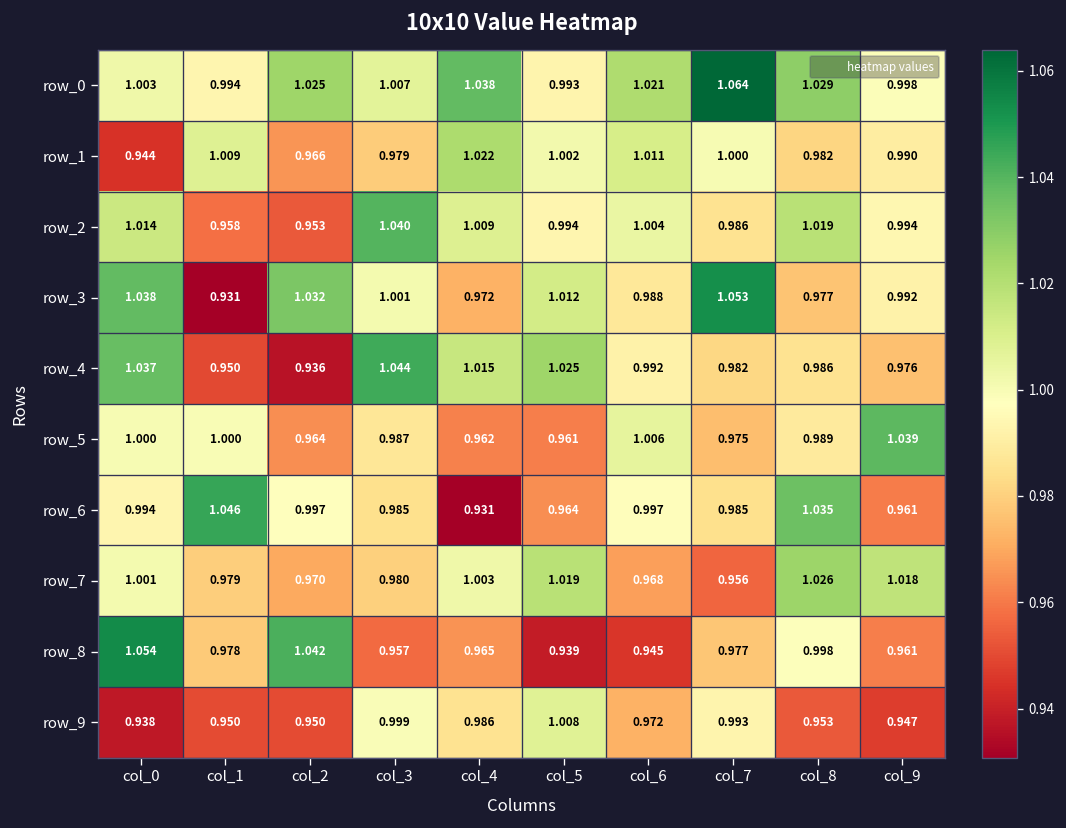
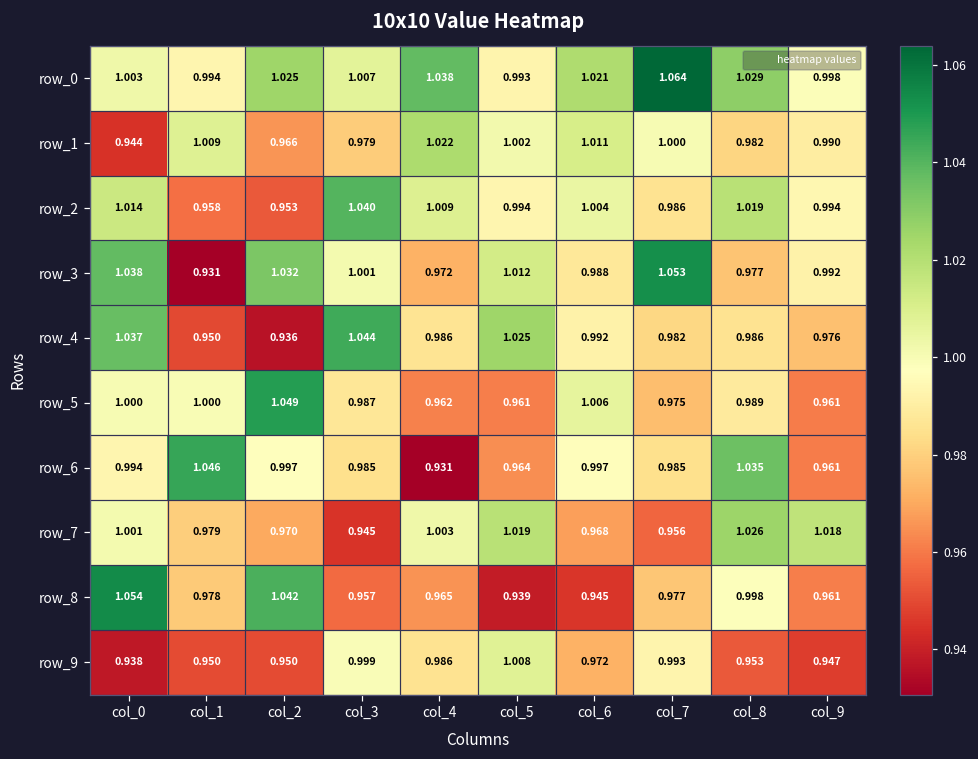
  {
    "row_0": {
      "col_0": 1.003,
      "col_1": 0.994,
      "col_2": 1.025,
      "col_3": 1.007,
      "col_4": 1.038,
      "col_5": 0.993,
      "col_6": 1.021,
      "col_7": 1.064,
      "col_8": 1.029,
      "col_9": 0.998
    },
    "row_1": {
      "col_0": 0.944,
      "col_1": 1.009,
      "col_2": 0.966,
      "col_3": 0.979,
      "col_4": 1.022,
      "col_5": 1.002,
      "col_6": 1.011,
      "col_7": 1.000,
      "col_8": 0.982,
      "col_9": 0.990
    },
    "row_2": {
      "col_0": 1.014,
      "col_1": 0.958,
      "col_2": 0.953,
      "col_3": 1.040,
      "col_4": 1.009,
      "col_5": 0.994,
      "col_6": 1.004,
      "col_7": 0.986,
      "col_8": 1.019,
      "col_9": 0.994
    },
    "row_3": {
      "col_0": 1.038,
      "col_1": 0.931,
      "col_2": 1.032,
      "col_3": 1.001,
      "col_4": 0.972,
      "col_5": 1.012,
      "col_6": 0.988,
      "col_7": 1.053,
      "col_8": 0.977,
      "col_9": 0.992
    },
    "row_4": {
      "col_0": 1.037,
      "col_1": 0.950,
      "col_2": 0.936,
      "col_3": 1.044,
-     "col_4": 1.015,
+     "col_4": 0.986,
      "col_5": 1.025,
      "col_6": 0.992,
      "col_7": 0.982,
      "col_8": 0.986,
      "col_9": 0.976
    },
    "row_5": {
      "col_0": 1.000,
      "col_1": 1.000,
-     "col_2": 0.964,
+     "col_2": 1.049,
      "col_3": 0.987,
      "col_4": 0.962,
      "col_5": 0.961,
      "col_6": 1.006,
      "col_7": 0.975,
      "col_8": 0.989,
-     "col_9": 1.039
+     "col_9": 0.961
    },
    "row_6": {
      "col_0": 0.994,
      "col_1": 1.046,
      "col_2": 0.997,
      "col_3": 0.985,
      "col_4": 0.931,
      "col_5": 0.964,
      "col_6": 0.997,
      "col_7": 0.985,
      "col_8": 1.035,
      "col_9": 0.961
    },
    "row_7": {
      "col_0": 1.001,
      "col_1": 0.979,
      "col_2": 0.970,
-     "col_3": 0.980,
+     "col_3": 0.945,
      "col_4": 1.003,
      "col_5": 1.019,
      "col_6": 0.968,
      "col_7": 0.956,
      "col_8": 1.026,
      "col_9": 1.018
    },
    "row_8": {
      "col_0": 1.054,
      "col_1": 0.978,
      "col_2": 1.042,
      "col_3": 0.957,
      "col_4": 0.965,
      "col_5": 0.939,
      "col_6": 0.945,
      "col_7": 0.977,
      "col_8": 0.998,
      "col_9": 0.961
    },
    "row_9": {
      "col_0": 0.938,
      "col_1": 0.950,
      "col_2": 0.950,
      "col_3": 0.999,
      "col_4": 0.986,
      "col_5": 1.008,
      "col_6": 0.972,
      "col_7": 0.993,
      "col_8": 0.953,
      "col_9": 0.947
    }
  }
